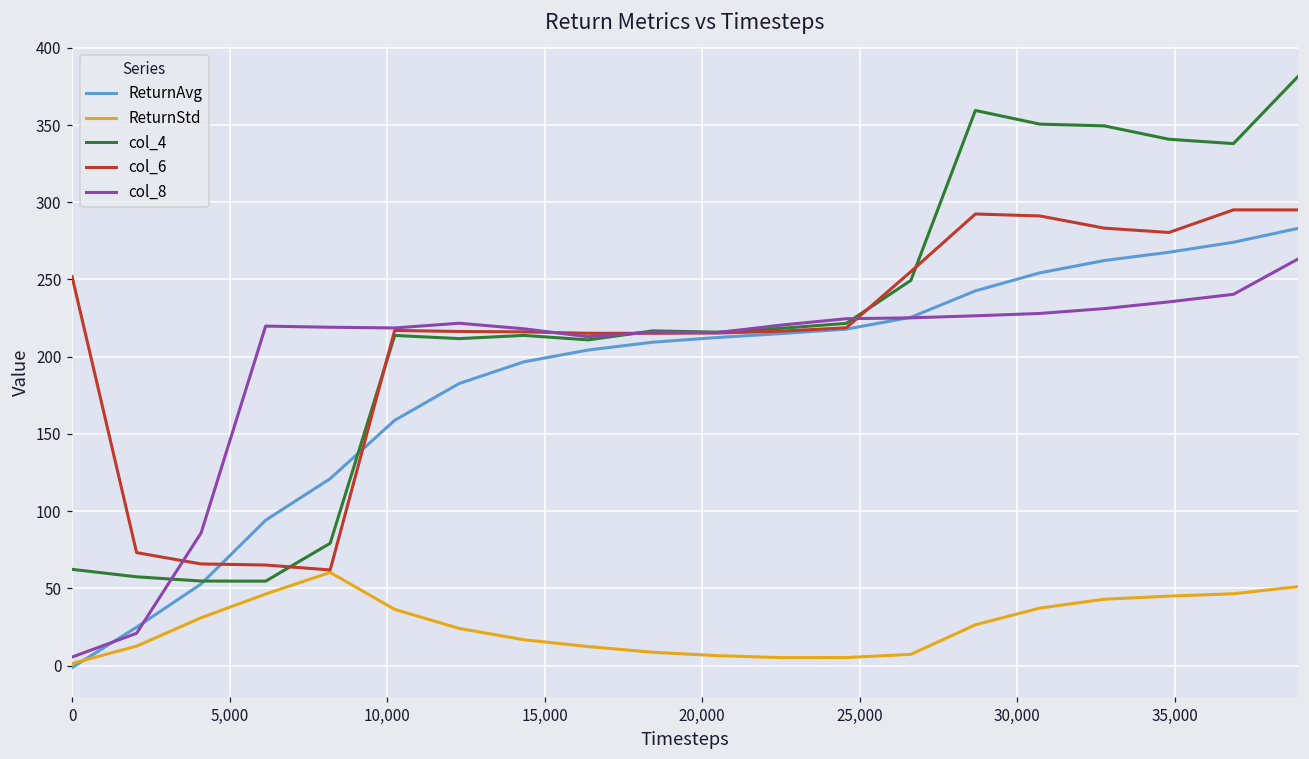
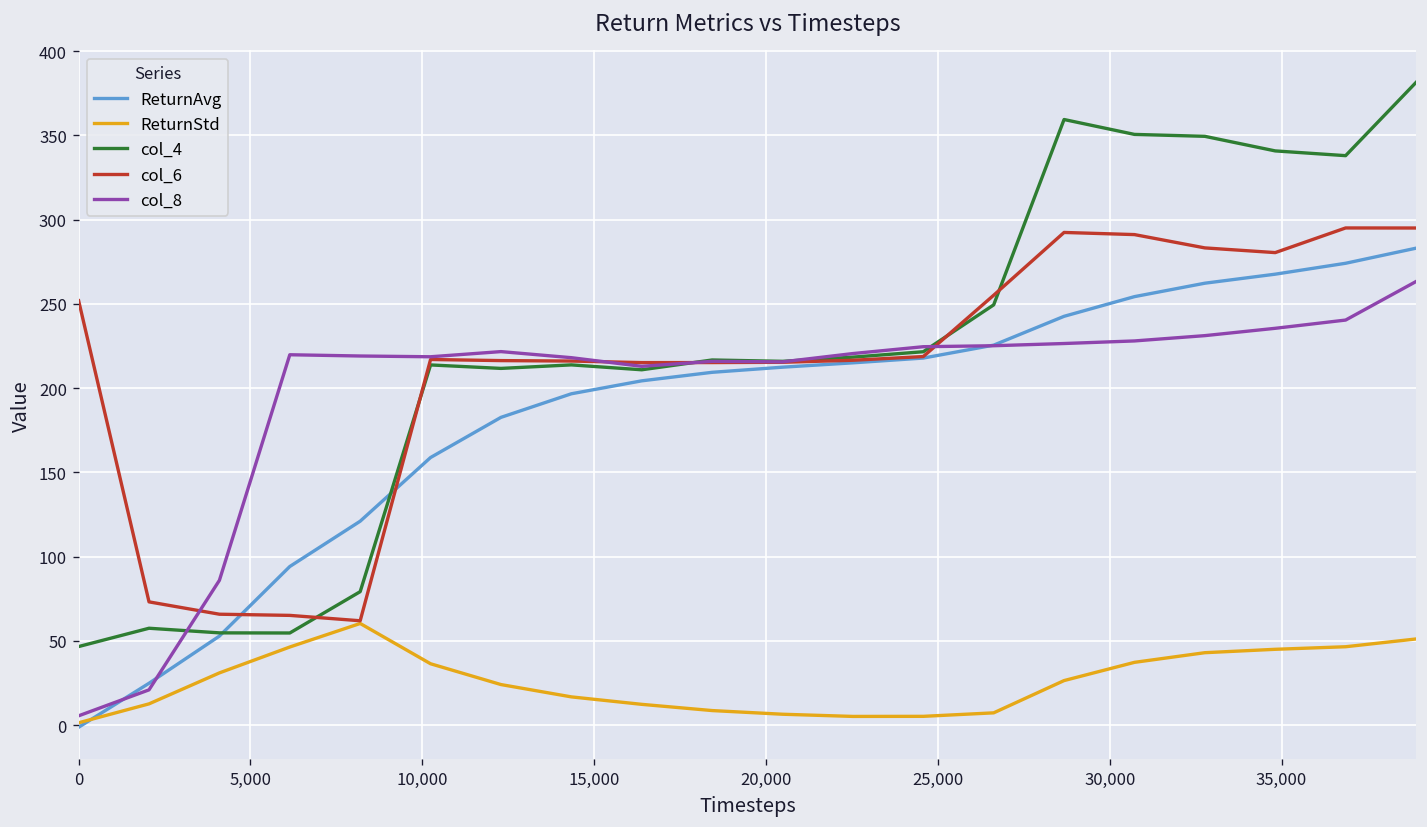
  {
    "ReturnAvg": {
      "0": -1
    },
    "ReturnStd": {
      "0": 1
    },
    "col_4": {
-     "0": 62
+     "0": 47
    },
    "col_6": {
      "0": 252
    },
    "col_8": {
      "0": 6
    }
  }
